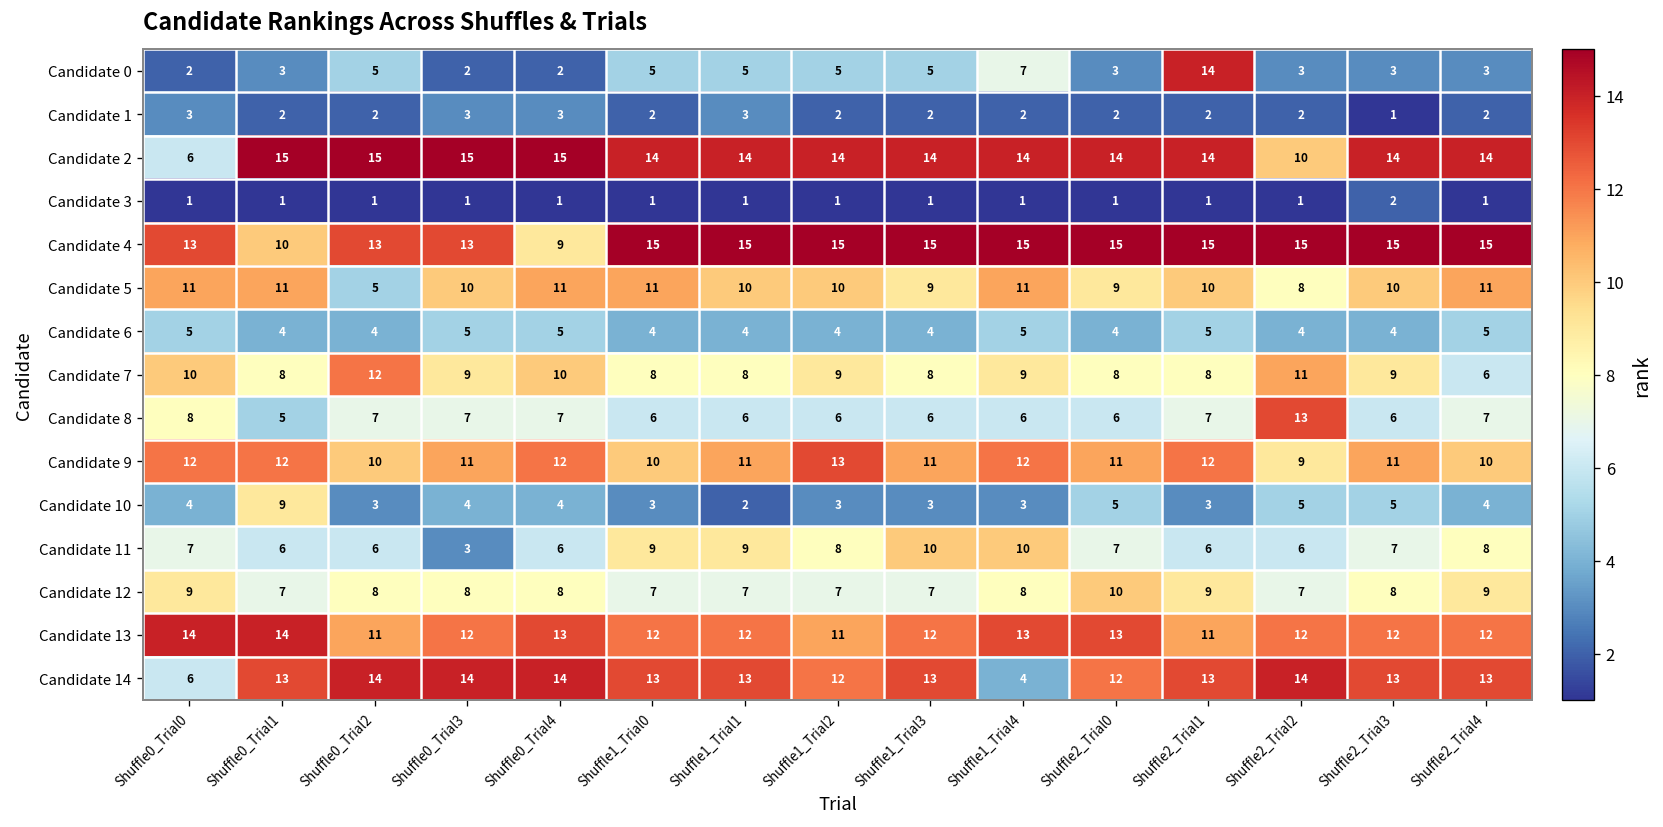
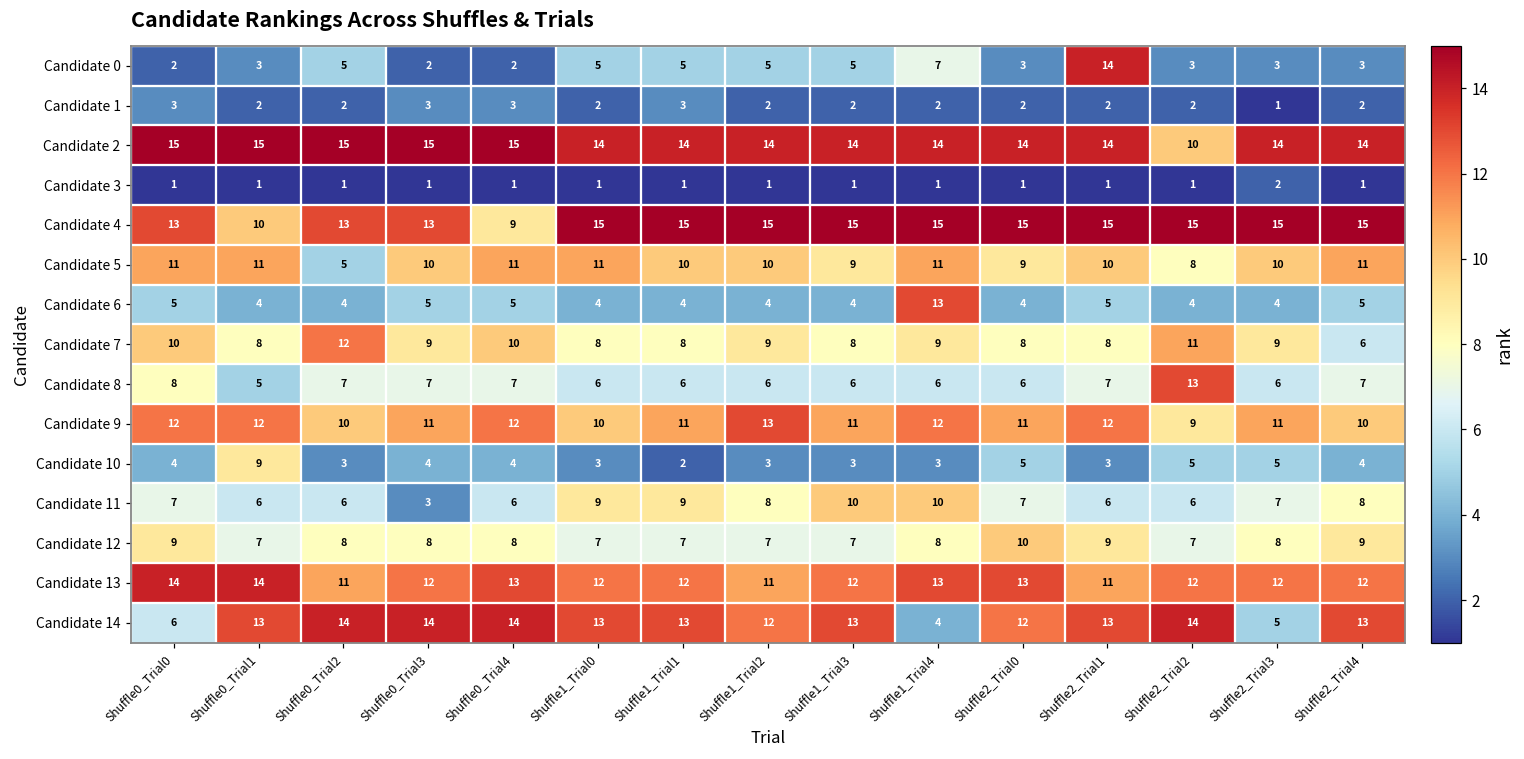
  {
    "Candidate 2": {
-     "Shuffle0_Trial0": 6,
+     "Shuffle0_Trial0": 15,
      "Shuffle0_Trial1": 15,
      "Shuffle0_Trial2": 15,
      "Shuffle0_Trial3": 15,
      "Shuffle0_Trial4": 15,
      "Shuffle1_Trial0": 14,
      "Shuffle1_Trial1": 14,
      "Shuffle1_Trial2": 14,
      "Shuffle1_Trial3": 14,
      "Shuffle1_Trial4": 14,
      "Shuffle2_Trial0": 14,
      "Shuffle2_Trial1": 14,
      "Shuffle2_Trial2": 10,
      "Shuffle2_Trial3": 14,
      "Shuffle2_Trial4": 14
    },
    "Candidate 6": {
      "Shuffle0_Trial0": 5,
      "Shuffle0_Trial1": 4,
      "Shuffle0_Trial2": 4,
      "Shuffle0_Trial3": 5,
      "Shuffle0_Trial4": 5,
      "Shuffle1_Trial0": 4,
      "Shuffle1_Trial1": 4,
      "Shuffle1_Trial2": 4,
      "Shuffle1_Trial3": 4,
-     "Shuffle1_Trial4": 5,
+     "Shuffle1_Trial4": 13,
      "Shuffle2_Trial0": 4,
      "Shuffle2_Trial1": 5,
      "Shuffle2_Trial2": 4,
      "Shuffle2_Trial3": 4,
      "Shuffle2_Trial4": 5
    },
    "Candidate 14": {
      "Shuffle0_Trial0": 6,
      "Shuffle0_Trial1": 13,
      "Shuffle0_Trial2": 14,
      "Shuffle0_Trial3": 14,
      "Shuffle0_Trial4": 14,
      "Shuffle1_Trial0": 13,
      "Shuffle1_Trial1": 13,
      "Shuffle1_Trial2": 12,
      "Shuffle1_Trial3": 13,
      "Shuffle1_Trial4": 4,
      "Shuffle2_Trial0": 12,
      "Shuffle2_Trial1": 13,
      "Shuffle2_Trial2": 14,
-     "Shuffle2_Trial3": 13,
+     "Shuffle2_Trial3": 5,
      "Shuffle2_Trial4": 13
    }
  }
